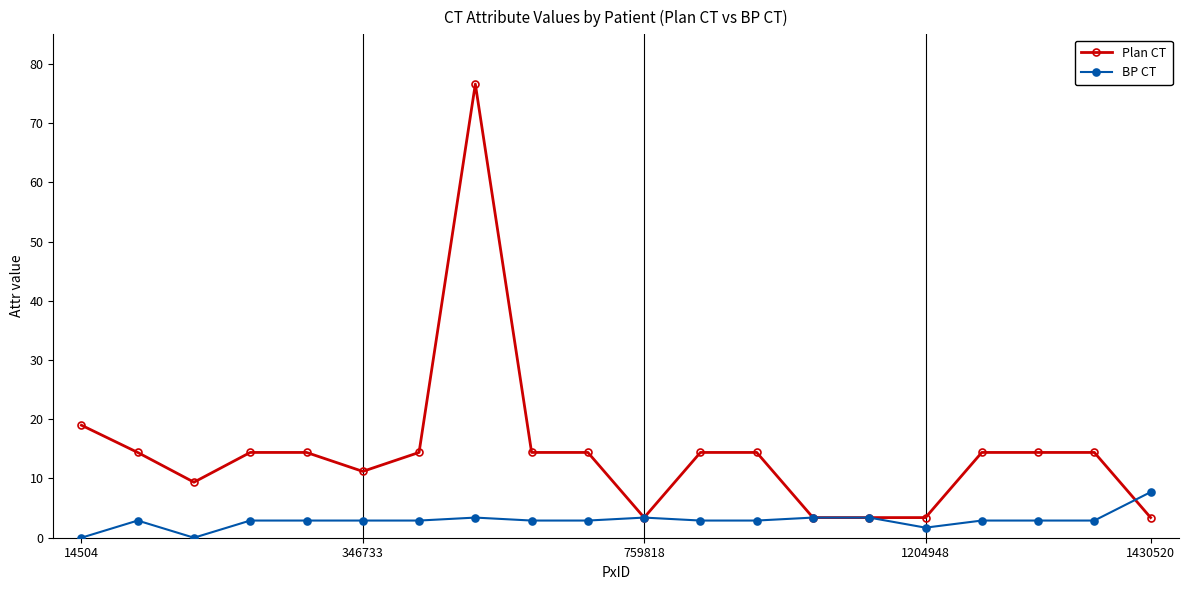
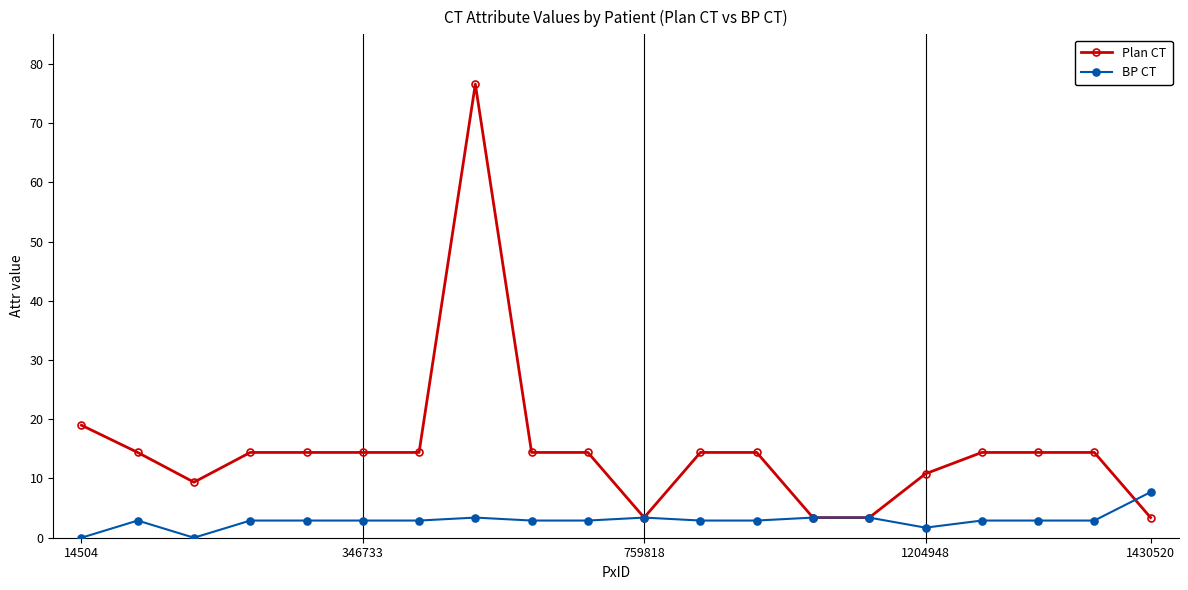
  {
    "Plan CT": {
      "14504": 19,
-     "346733": 11,
-     "1204948": 3,
+     "346733": 14,
+     "1204948": 11,
      "1430520": 3
    },
    "BP CT": {
      "14504": 0,
      "346733": 3,
      "1204948": 2,
      "1430520": 8
    }
  }
